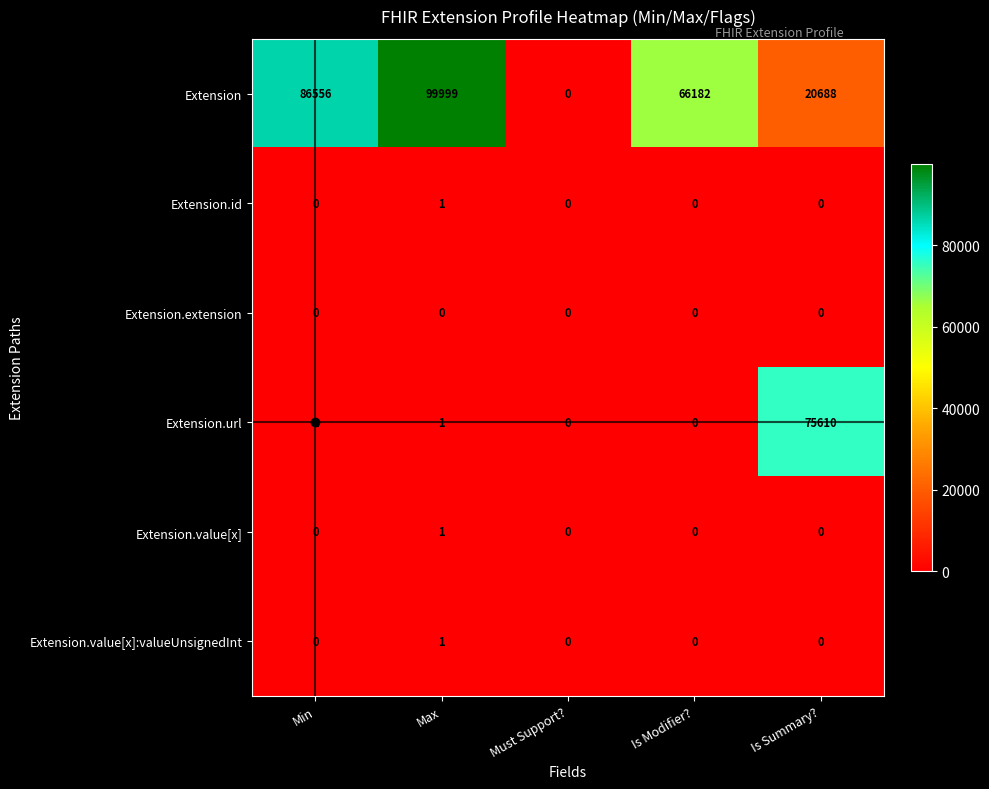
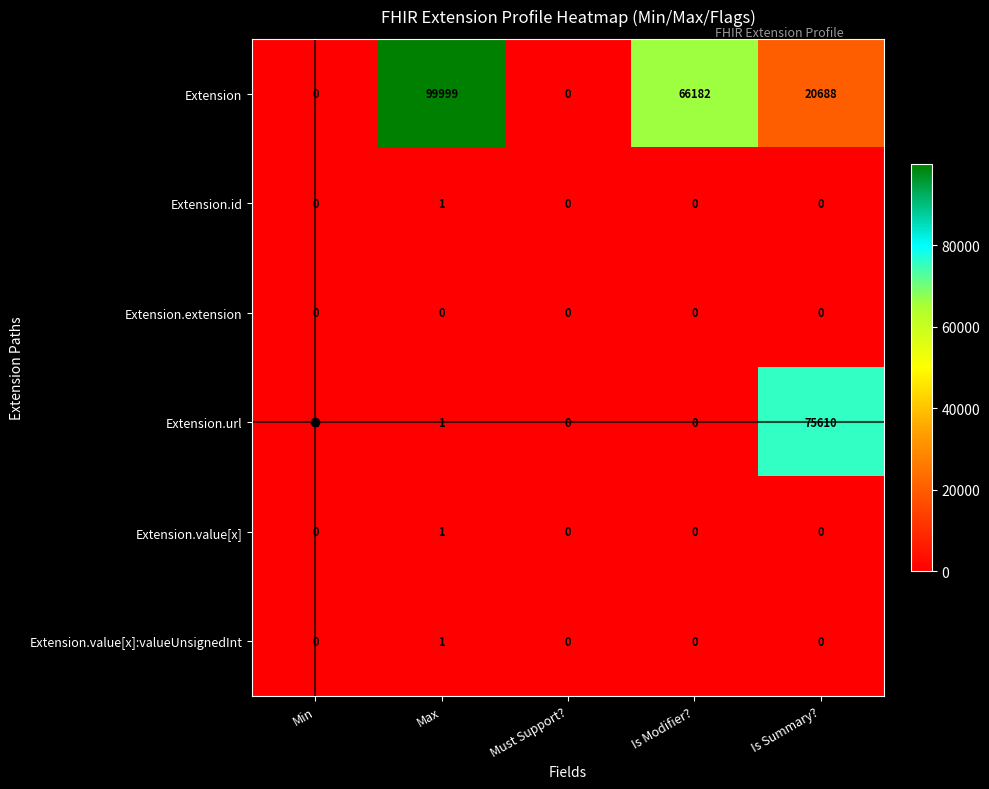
  {
    "Extension": {
-     "Min": 86556,
+     "Min": 0,
      "Max": 99999,
      "Must Support?": 0,
      "Is Modifier?": 66182,
      "Is Summary?": 20688
    },
    "Extension.id": {
      "Min": 0,
      "Max": 1,
      "Must Support?": 0,
      "Is Modifier?": 0,
      "Is Summary?": 0
    },
    "Extension.extension": {
      "Min": 0,
      "Max": 0,
      "Must Support?": 0,
      "Is Modifier?": 0,
      "Is Summary?": 0
    },
    "Extension.url": {
      "Max": 1,
      "Must Support?": 0,
      "Is Modifier?": 0,
      "Is Summary?": 75610
    },
    "Extension.value[x]": {
      "Min": 0,
      "Max": 1,
      "Must Support?": 0,
      "Is Modifier?": 0,
      "Is Summary?": 0
    },
    "Extension.value[x]:valueUnsignedInt": {
      "Min": 0,
      "Max": 1,
      "Must Support?": 0,
      "Is Modifier?": 0,
      "Is Summary?": 0
    }
  }
